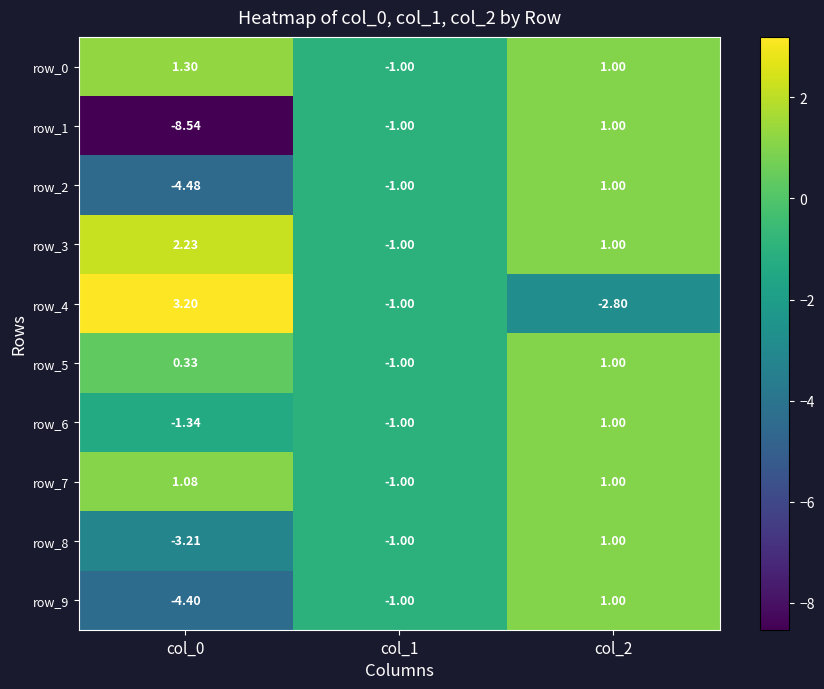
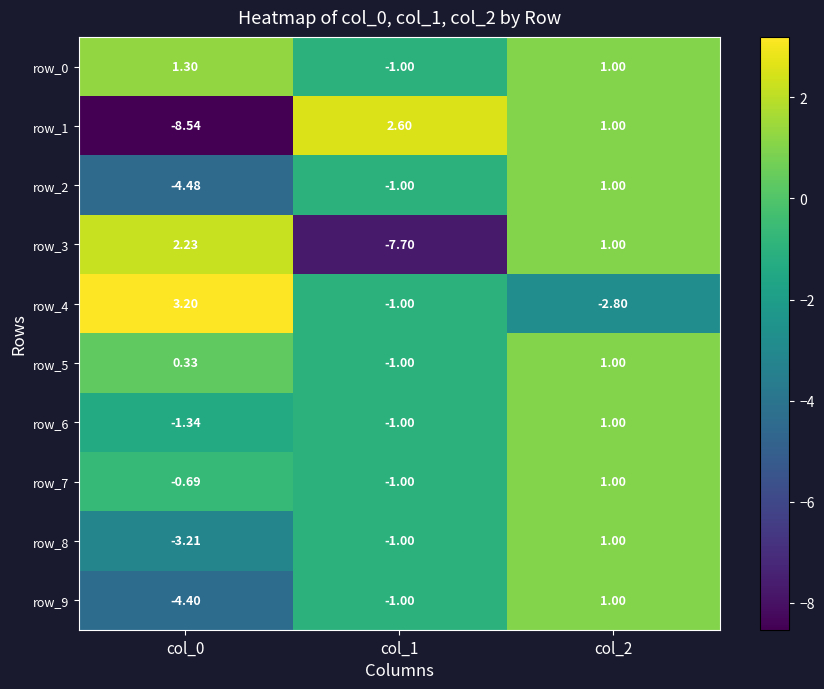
  {
    "row_0": {
      "col_0": 1.30,
      "col_1": -1.00,
      "col_2": 1.00
    },
    "row_1": {
      "col_0": -8.54,
-     "col_1": -1.00,
+     "col_1": 2.60,
      "col_2": 1.00
    },
    "row_2": {
      "col_0": -4.48,
      "col_1": -1.00,
      "col_2": 1.00
    },
    "row_3": {
      "col_0": 2.23,
-     "col_1": -1.00,
+     "col_1": -7.70,
      "col_2": 1.00
    },
    "row_4": {
      "col_0": 3.20,
      "col_1": -1.00,
      "col_2": -2.80
    },
    "row_5": {
      "col_0": 0.33,
      "col_1": -1.00,
      "col_2": 1.00
    },
    "row_6": {
      "col_0": -1.34,
      "col_1": -1.00,
      "col_2": 1.00
    },
    "row_7": {
-     "col_0": 1.08,
+     "col_0": -0.69,
      "col_1": -1.00,
      "col_2": 1.00
    },
    "row_8": {
      "col_0": -3.21,
      "col_1": -1.00,
      "col_2": 1.00
    },
    "row_9": {
      "col_0": -4.40,
      "col_1": -1.00,
      "col_2": 1.00
    }
  }
